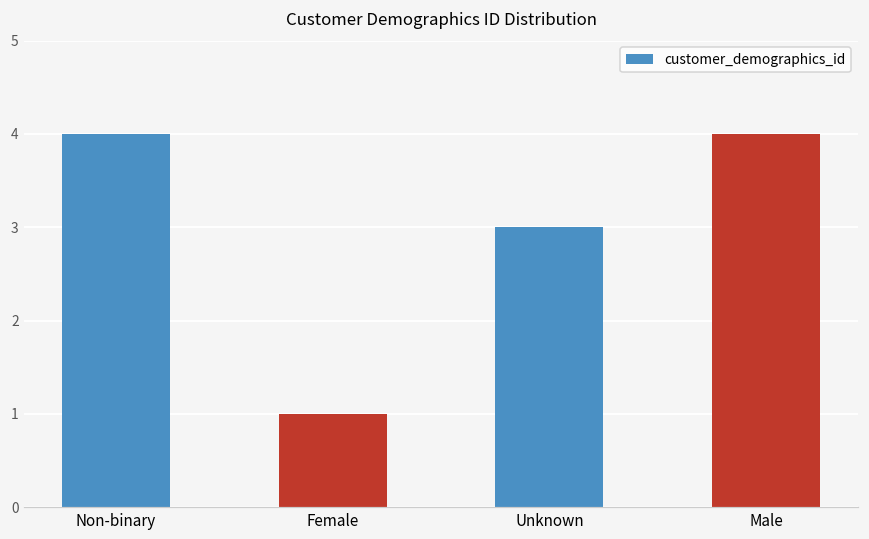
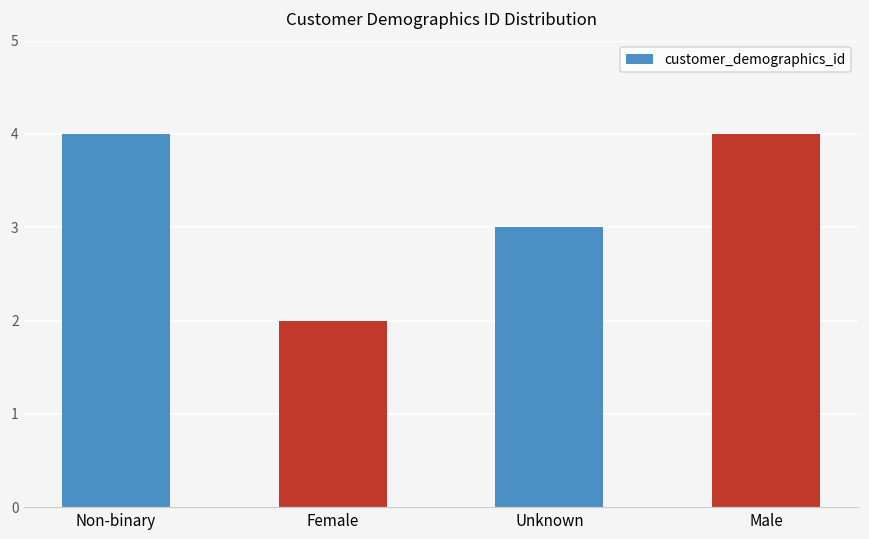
  {
    "Non-binary": 4,
-   "Female": 1,
+   "Female": 2,
    "Unknown": 3,
    "Male": 4
  }
